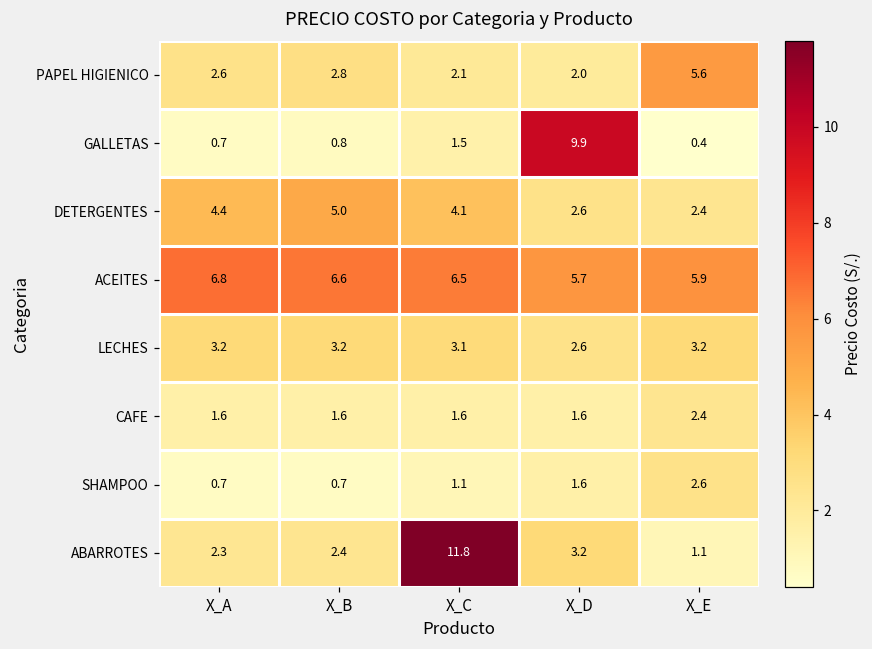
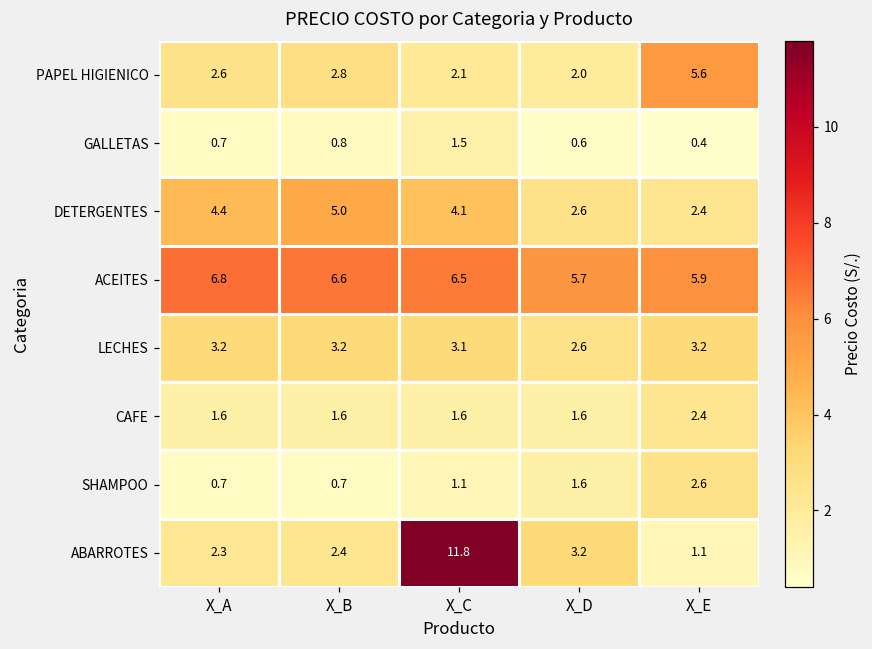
  {
    "PAPEL HIGIENICO": {
      "X_A": 2.6,
      "X_B": 2.8,
      "X_C": 2.1,
      "X_D": 2.0,
      "X_E": 5.6
    },
    "GALLETAS": {
      "X_A": 0.7,
      "X_B": 0.8,
      "X_C": 1.5,
-     "X_D": 9.9,
+     "X_D": 0.6,
      "X_E": 0.4
    },
    "DETERGENTES": {
      "X_A": 4.4,
      "X_B": 5.0,
      "X_C": 4.1,
      "X_D": 2.6,
      "X_E": 2.4
    },
    "ACEITES": {
      "X_A": 6.8,
      "X_B": 6.6,
      "X_C": 6.5,
      "X_D": 5.7,
      "X_E": 5.9
    },
    "LECHES": {
      "X_A": 3.2,
      "X_B": 3.2,
      "X_C": 3.1,
      "X_D": 2.6,
      "X_E": 3.2
    },
    "CAFE": {
      "X_A": 1.6,
      "X_B": 1.6,
      "X_C": 1.6,
      "X_D": 1.6,
      "X_E": 2.4
    },
    "SHAMPOO": {
      "X_A": 0.7,
      "X_B": 0.7,
      "X_C": 1.1,
      "X_D": 1.6,
      "X_E": 2.6
    },
    "ABARROTES": {
      "X_A": 2.3,
      "X_B": 2.4,
      "X_C": 11.8,
      "X_D": 3.2,
      "X_E": 1.1
    }
  }
